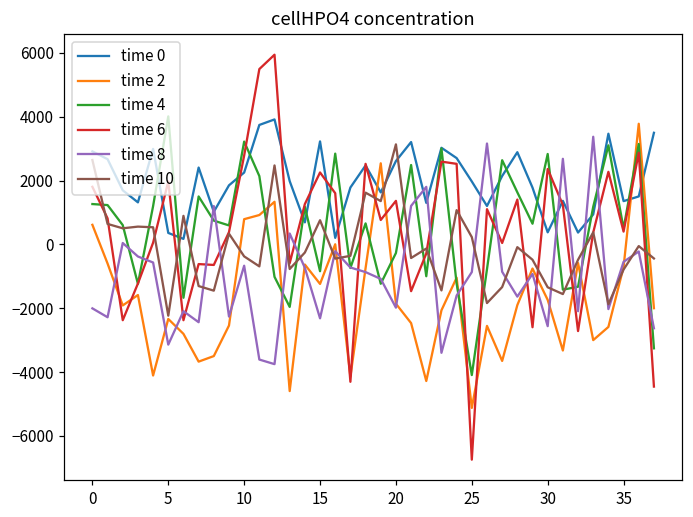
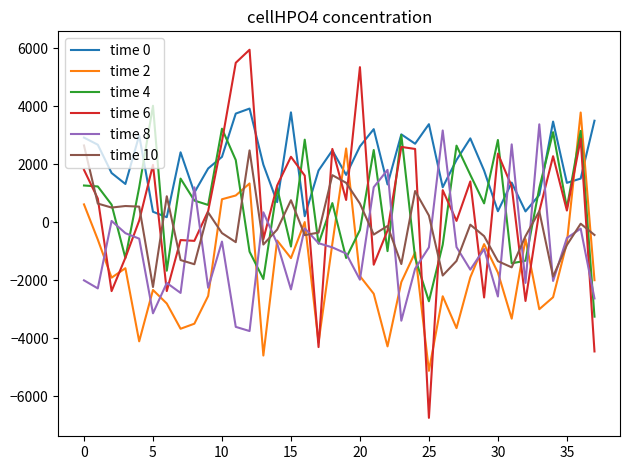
  {
    "time 0": {
      "5": 400,
      "10": 2300,
-     "15": 3200,
+     "15": 3800,
      "20": 2600,
-     "25": 2000,
+     "25": 3400,
      "30": 400,
      "35": 1400
    },
    "time 2": {
      "0": 600,
      "5": -2300,
      "10": 800,
      "15": -1200,
      "20": -1900,
      "25": -5100,
      "30": -1700
    },
    "time 4": {
      "0": 1300,
      "10": 3200,
      "15": -800,
      "20": -300,
-     "25": -4100,
+     "25": -2700,
      "30": 2800,
      "35": 500
    },
    "time 6": {
      "0": 1800,
      "10": 2800,
      "15": 2300,
-     "20": 1400,
+     "20": 5300,
      "25": -6700,
      "30": 2400,
      "35": 400
    },
    "time 8": {
      "0": -2000,
      "5": -3100,
      "10": -700,
      "15": -2300,
      "20": -2000,
      "25": -900,
      "30": -2600,
      "35": -500
    },
    "time 10": {
      "5": -2200,
      "10": -400,
      "15": 800,
-     "20": 3100,
+     "20": 600,
      "25": 200,
      "30": -1300
    }
  }
